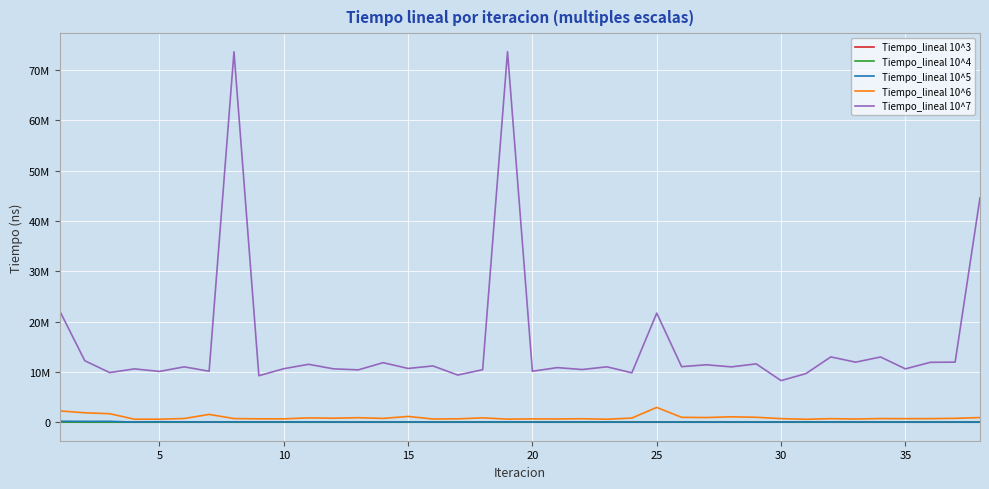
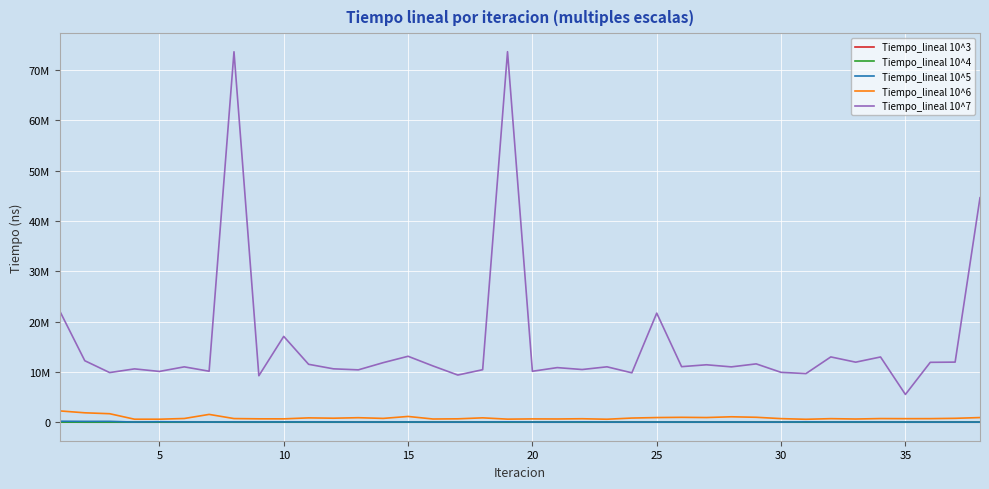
  {
    "Tiempo_lineal 10^6": {
      "10": 1000000,
      "15": 1000000,
      "20": 1000000,
-     "25": 3000000,
+     "25": 1000000,
      "30": 1000000,
      "35": 1000000
    },
    "Tiempo_lineal 10^7": {
      "5": 10000000,
-     "10": 11000000,
-     "15": 11000000,
+     "10": 17000000,
+     "15": 13000000,
      "20": 10000000,
      "25": 22000000,
-     "30": 8000000,
-     "35": 11000000
+     "30": 10000000,
+     "35": 6000000
    }
  }
